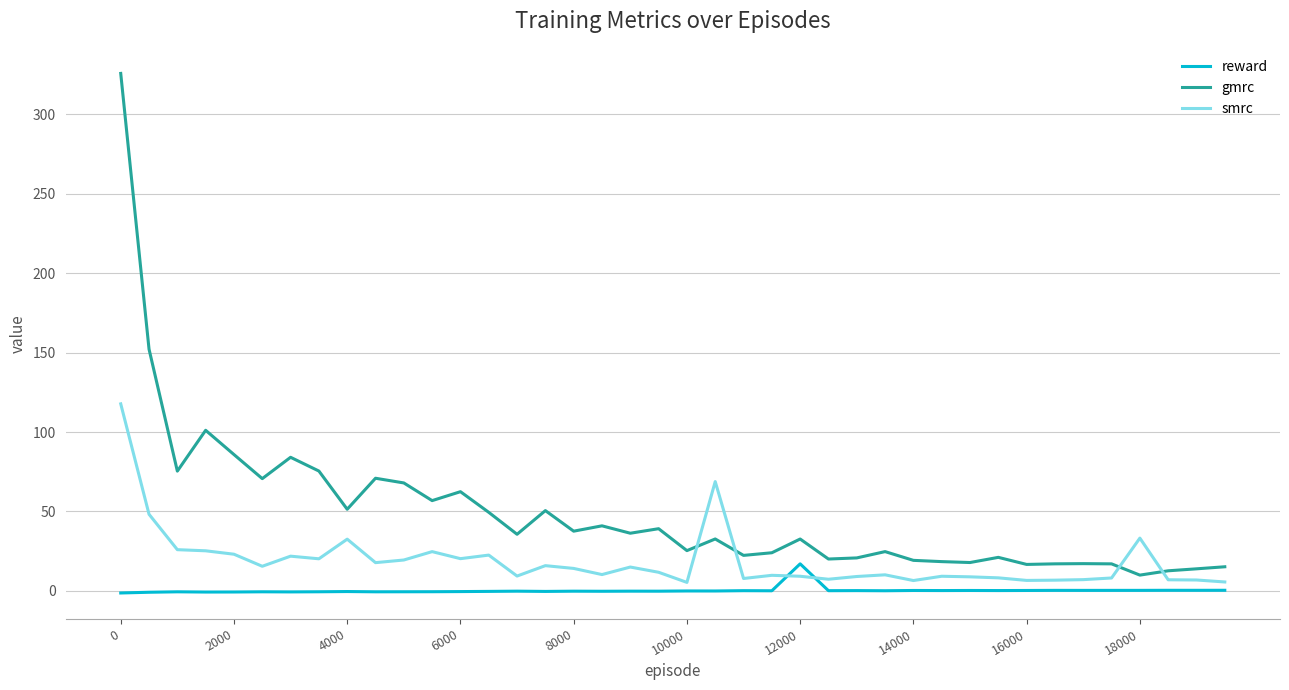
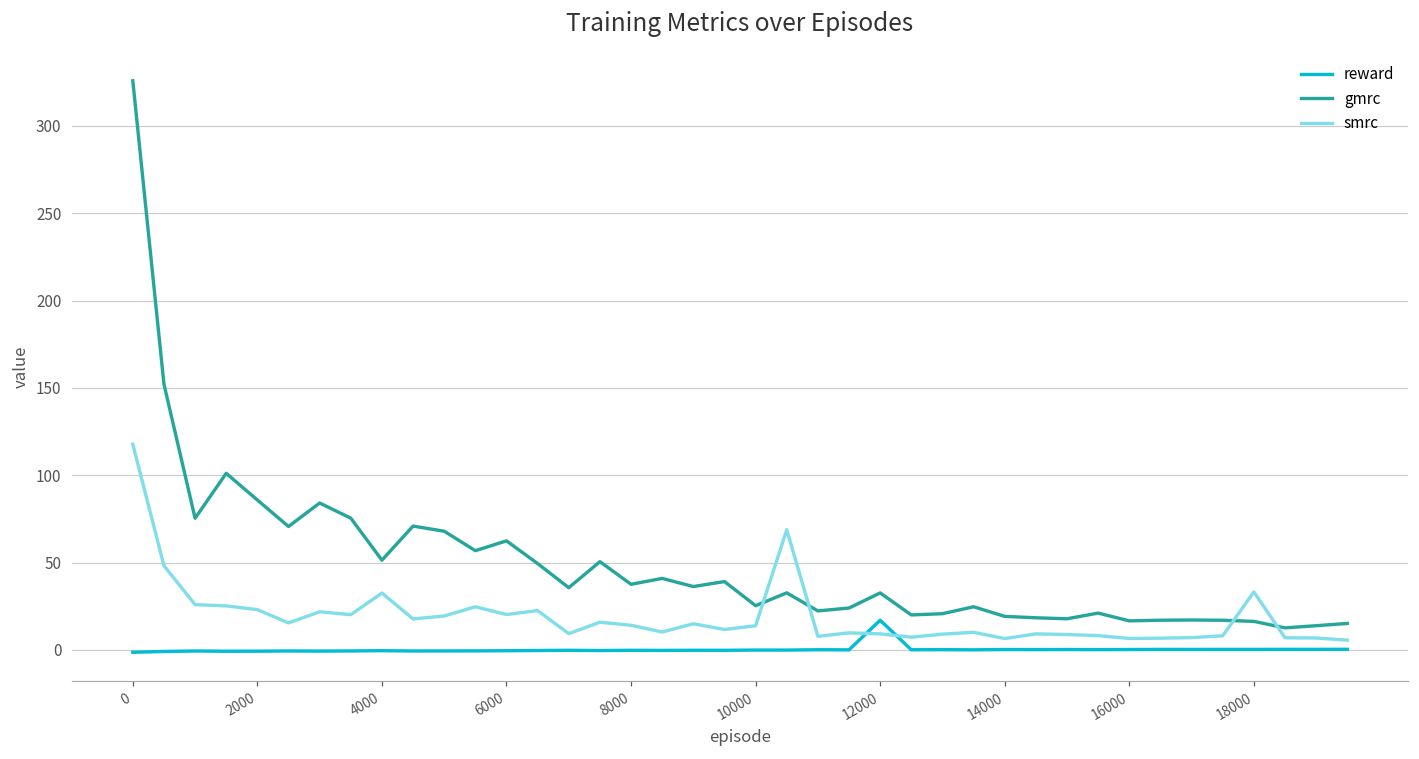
  {
    "reward": {
      "0": -1,
      "2000": -1,
      "4000": 0,
      "6000": 0,
      "8000": 0,
      "10000": 0,
      "12000": 17,
      "14000": 0,
      "16000": 0,
      "18000": 0
    },
    "gmrc": {
      "0": 326,
      "2000": 86,
      "4000": 51,
      "6000": 62,
      "8000": 38,
      "10000": 25,
      "12000": 33,
      "14000": 19,
      "16000": 17,
-     "18000": 10
+     "18000": 16
    },
    "smrc": {
      "0": 118,
      "2000": 23,
      "4000": 33,
      "6000": 20,
      "8000": 14,
-     "10000": 5,
+     "10000": 14,
      "12000": 9,
      "14000": 7,
      "16000": 7,
      "18000": 33
    }
  }
